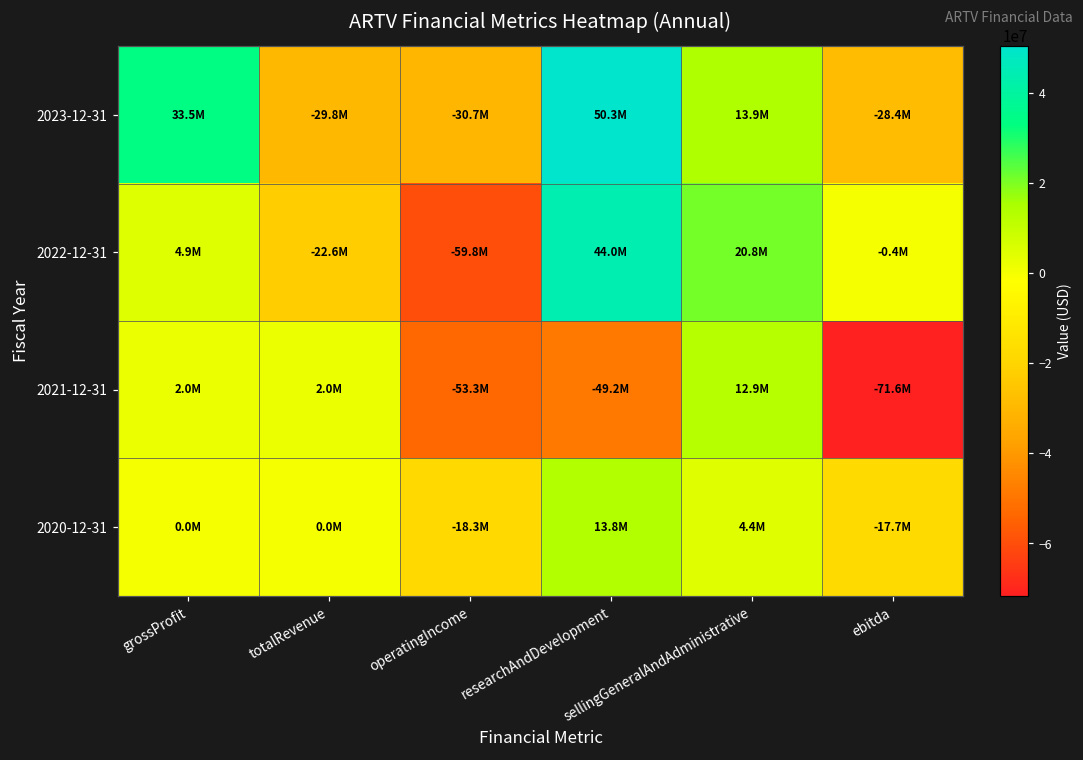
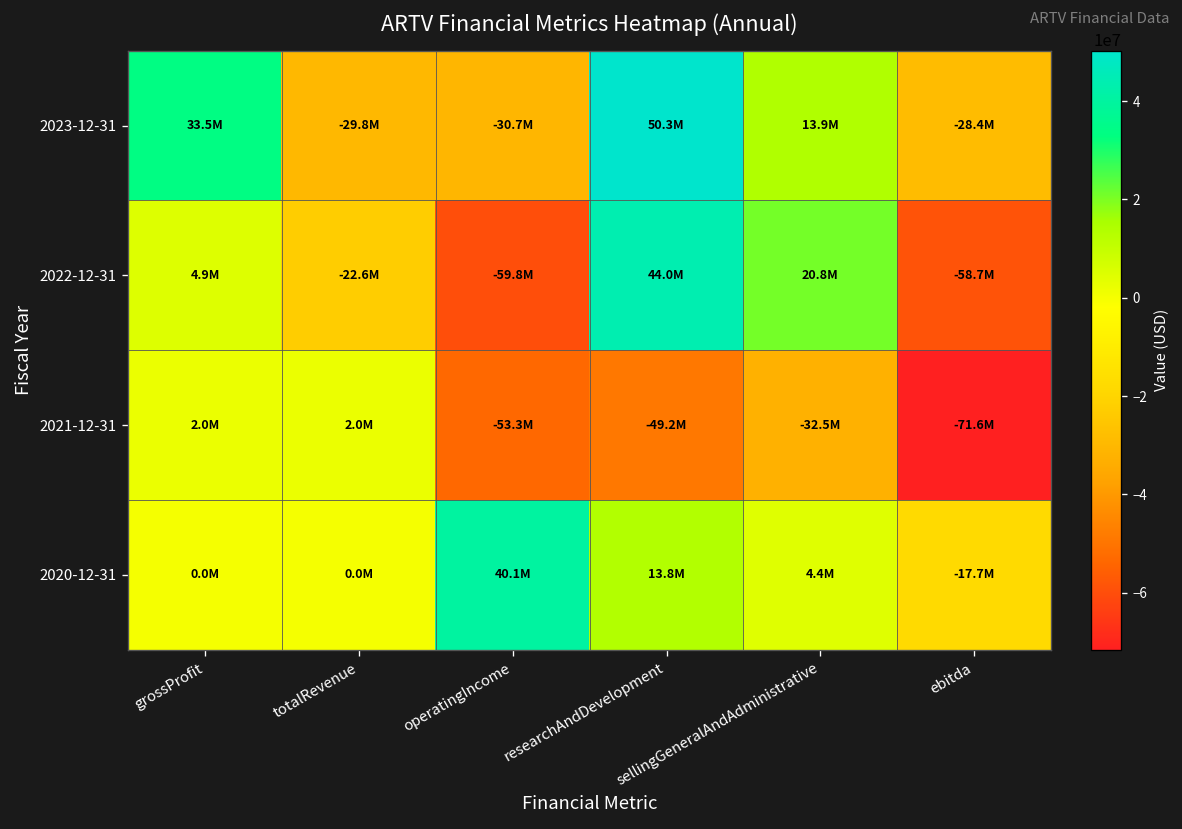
  {
    "2023-12-31": {
      "grossProfit": "33.5M",
      "totalRevenue": "-29.8M",
      "operatingIncome": "-30.7M",
      "researchAndDevelopment": "50.3M",
      "sellingGeneralAndAdministrative": "13.9M",
      "ebitda": "-28.4M"
    },
    "2022-12-31": {
      "grossProfit": "4.9M",
      "totalRevenue": "-22.6M",
      "operatingIncome": "-59.8M",
      "researchAndDevelopment": "44.0M",
      "sellingGeneralAndAdministrative": "20.8M",
-     "ebitda": "-0.4M"
+     "ebitda": "-58.7M"
    },
    "2021-12-31": {
      "grossProfit": "2.0M",
      "totalRevenue": "2.0M",
      "operatingIncome": "-53.3M",
      "researchAndDevelopment": "-49.2M",
-     "sellingGeneralAndAdministrative": "12.9M",
+     "sellingGeneralAndAdministrative": "-32.5M",
      "ebitda": "-71.6M"
    },
    "2020-12-31": {
      "grossProfit": "0.0M",
      "totalRevenue": "0.0M",
-     "operatingIncome": "-18.3M",
+     "operatingIncome": "40.1M",
      "researchAndDevelopment": "13.8M",
      "sellingGeneralAndAdministrative": "4.4M",
      "ebitda": "-17.7M"
    }
  }
